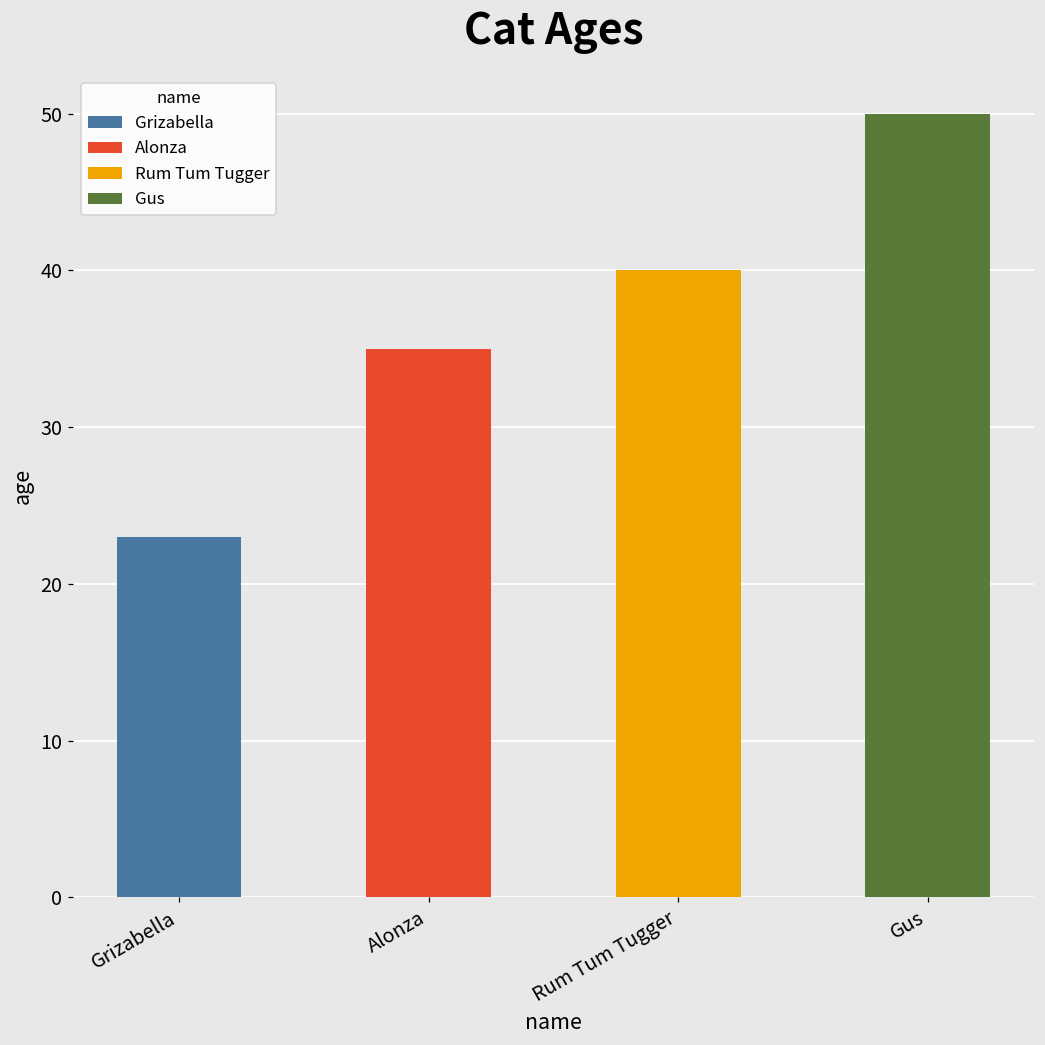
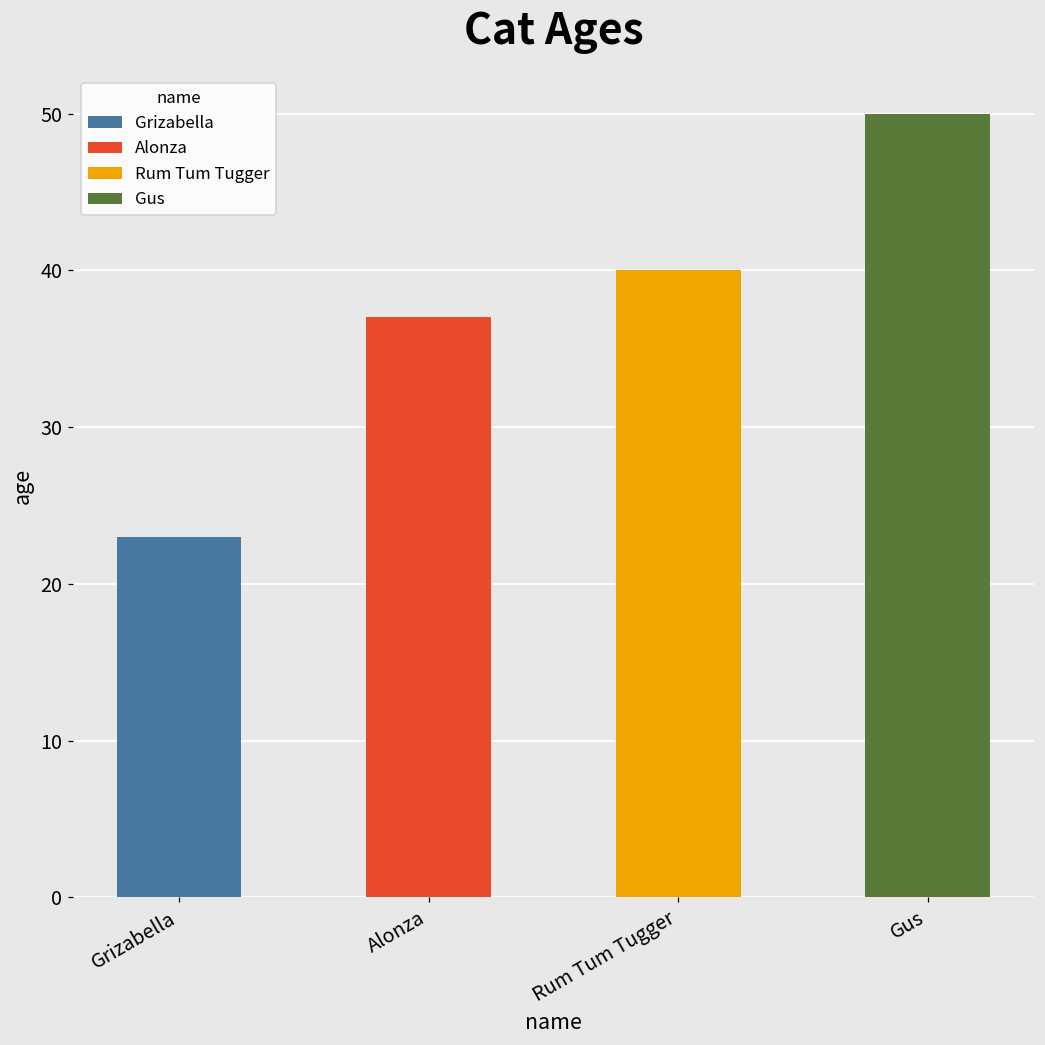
  {
    "Grizabella": 23,
-   "Alonza": 35,
+   "Alonza": 37,
    "Rum Tum Tugger": 40,
    "Gus": 50
  }
